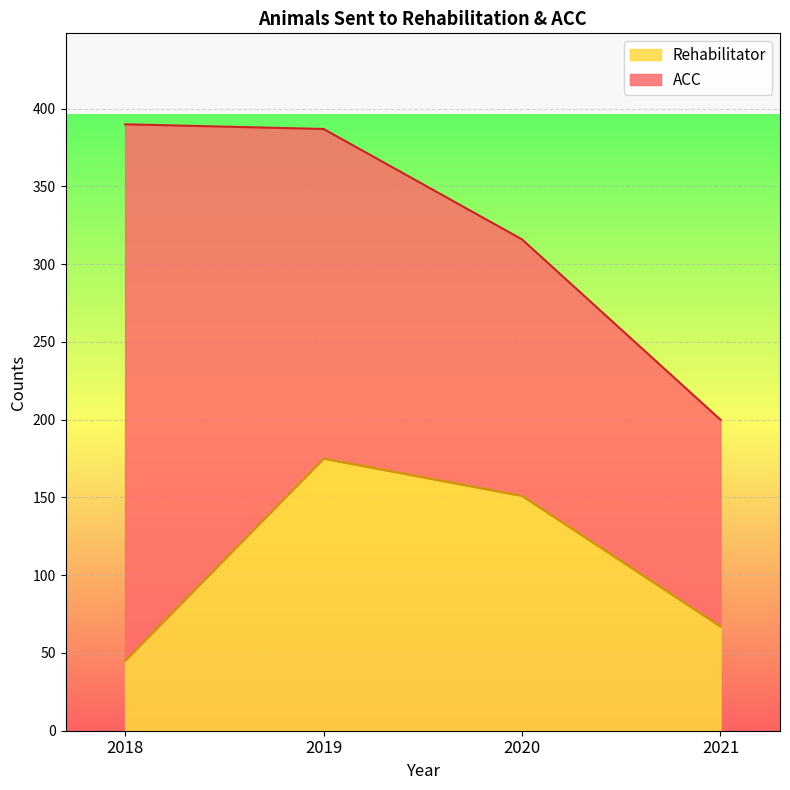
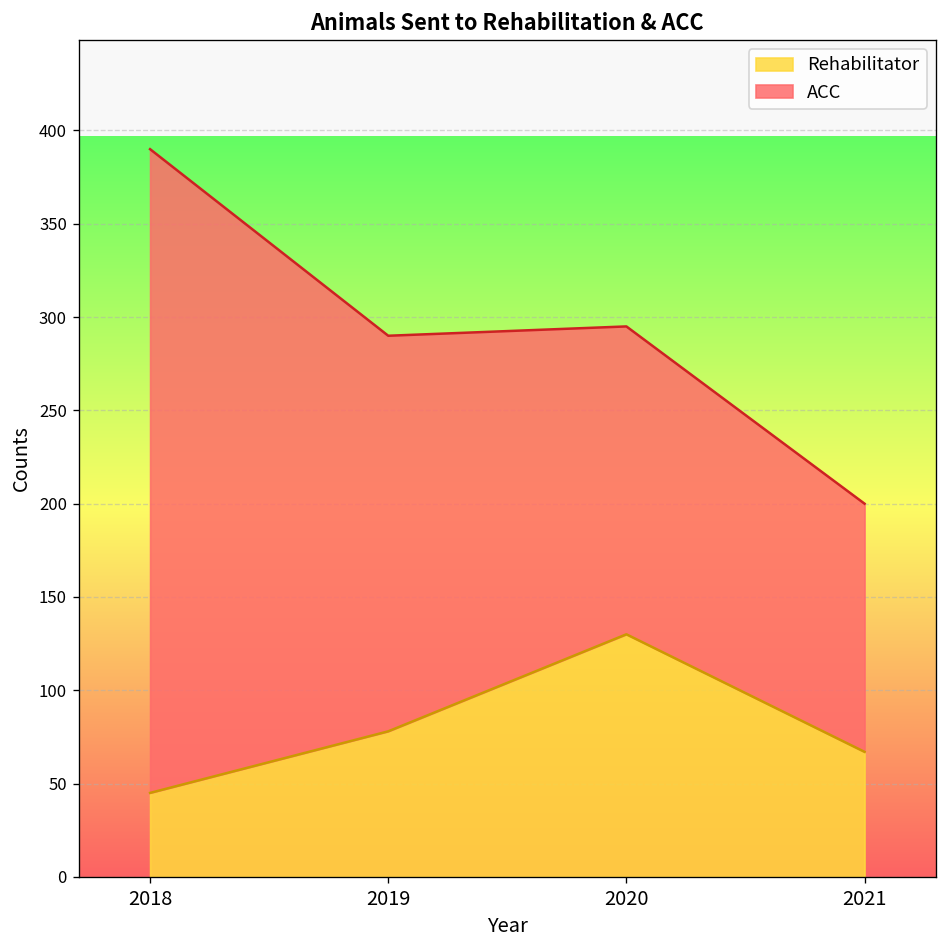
  {
    "Rehabilitator": {
      "2018": 45,
-     "2019": 175,
-     "2020": 151,
+     "2019": 78,
+     "2020": 130,
      "2021": 67
    },
    "ACC": {
      "2018": 345,
      "2019": 212,
      "2020": 165,
      "2021": 133
    }
  }
